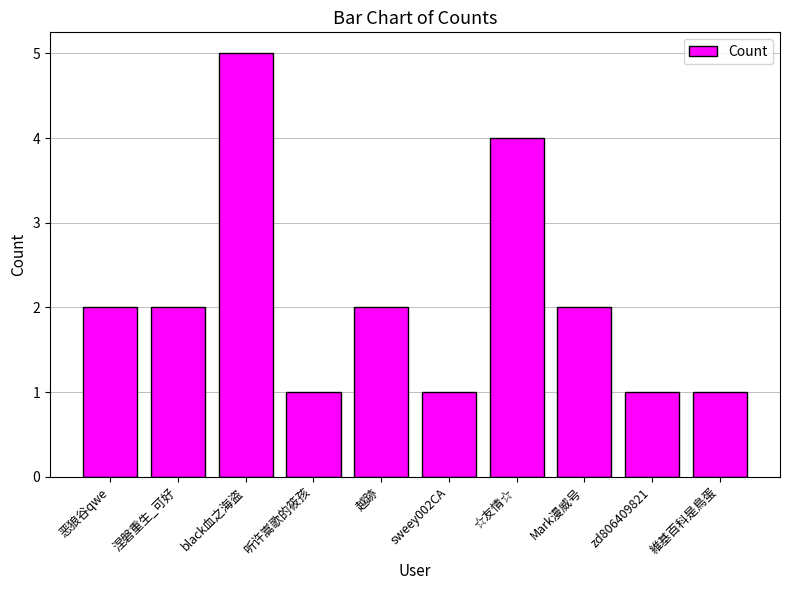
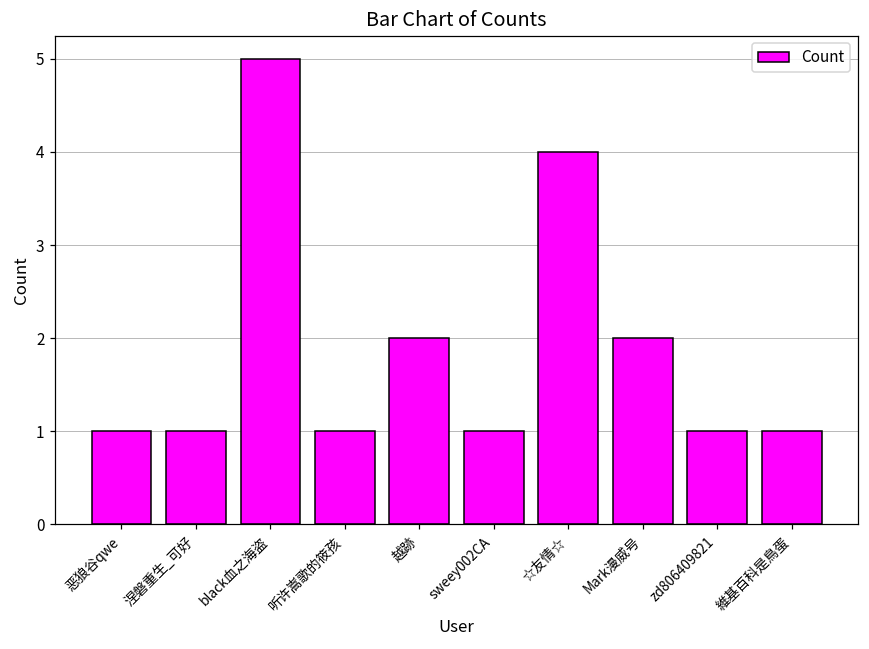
  {
-   "恶狼谷qwe": 2,
-   "涅磐重生_可好": 2,
+   "恶狼谷qwe": 1,
+   "涅磐重生_可好": 1,
    "black血之海盗": 5,
    "听许嵩歌的筱孩": 1,
    "越跡": 2,
    "sweey002CA": 1,
    "☆友情☆": 4,
    "Mark漫威号": 2,
    "zd806409821": 1,
    "維基百科是鳥蛋": 1
  }
